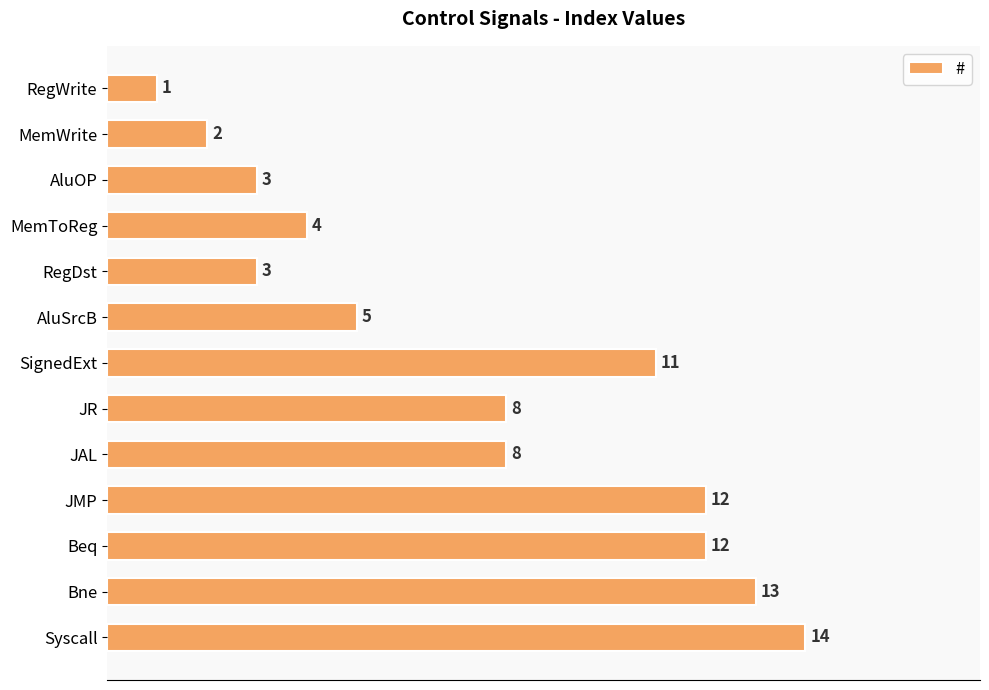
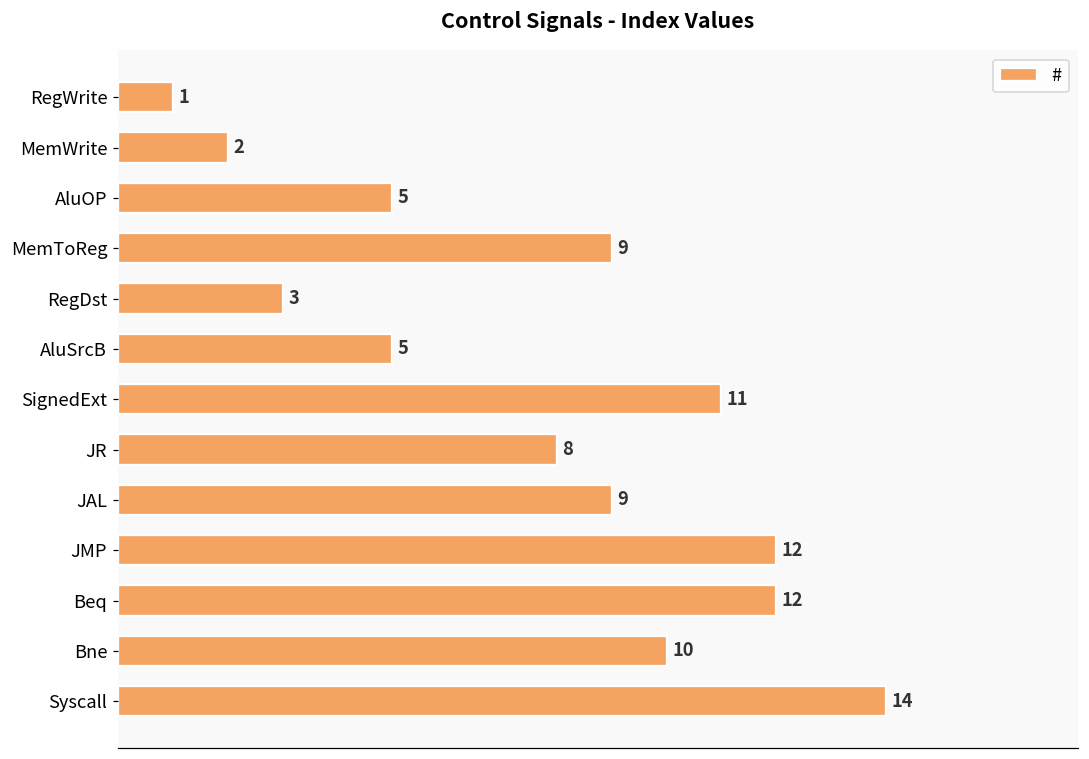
  {
    "RegWrite": 1,
    "MemWrite": 2,
-   "AluOP": 3,
-   "MemToReg": 4,
+   "AluOP": 5,
+   "MemToReg": 9,
    "RegDst": 3,
    "AluSrcB": 5,
    "SignedExt": 11,
    "JR": 8,
-   "JAL": 8,
+   "JAL": 9,
    "JMP": 12,
    "Beq": 12,
-   "Bne": 13,
+   "Bne": 10,
    "Syscall": 14
  }
